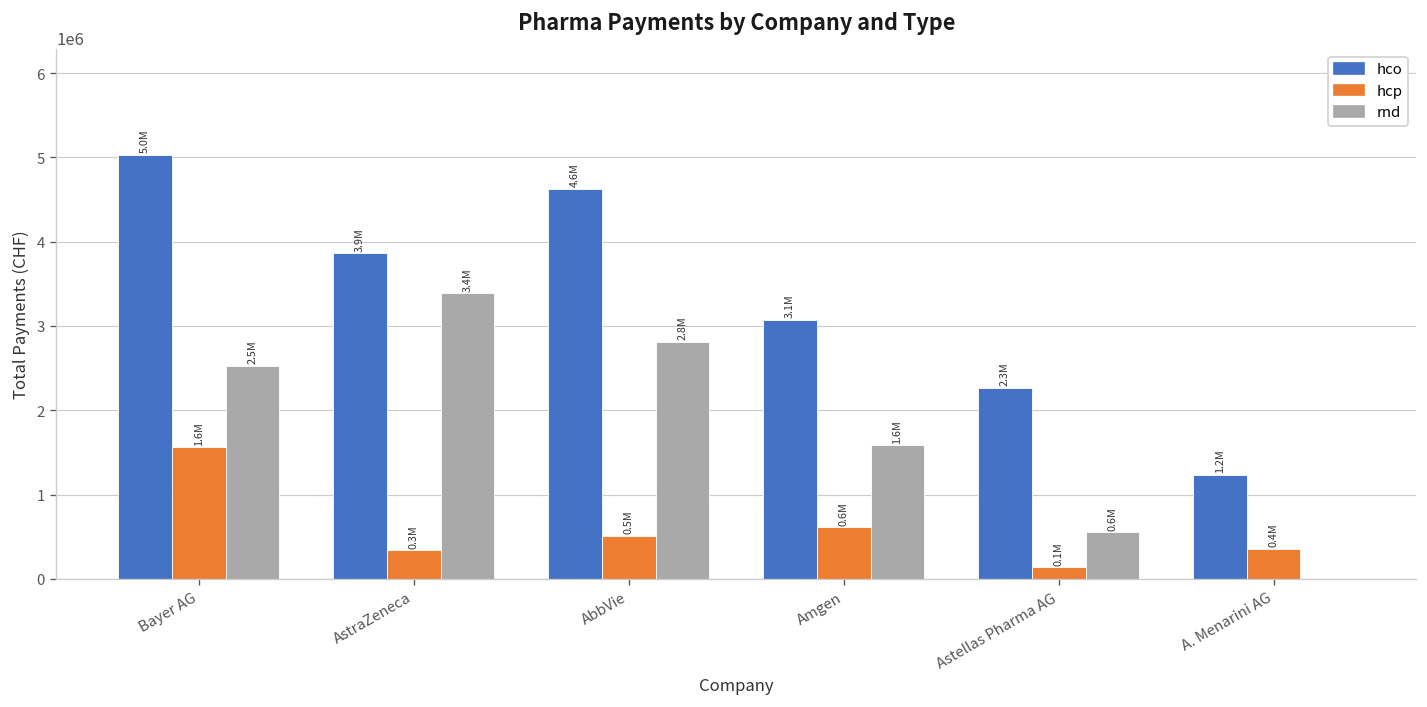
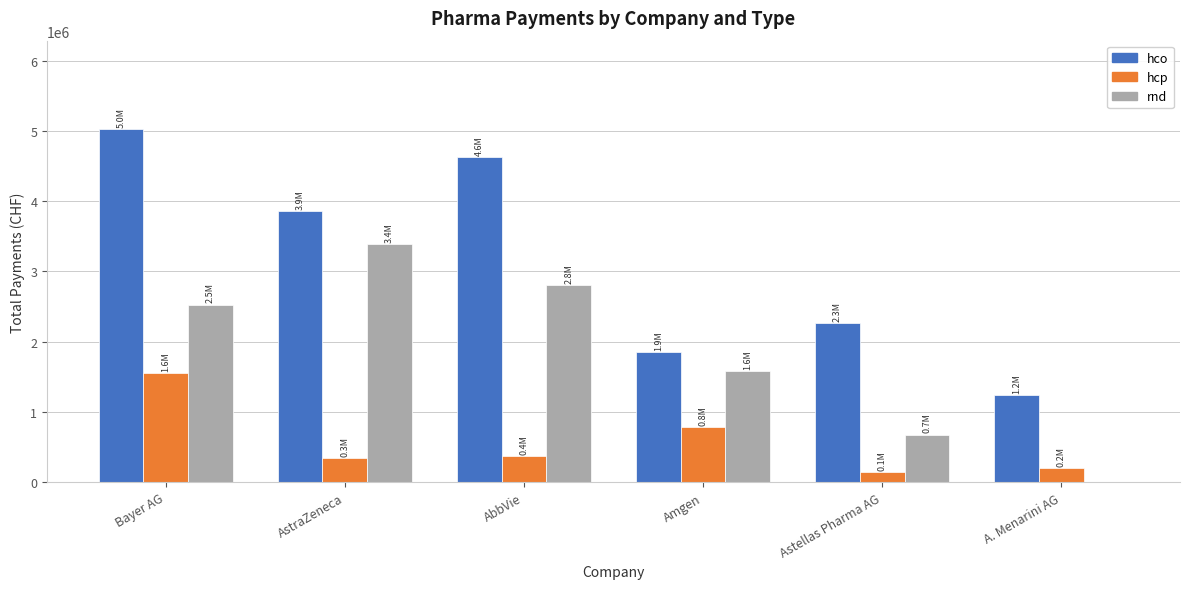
  {
    "hco": {
      "Bayer AG": "5.0M",
      "AstraZeneca": "3.9M",
      "AbbVie": "4.6M",
-     "Amgen": "3.1M",
+     "Amgen": "1.9M",
      "Astellas Pharma AG": "2.3M",
      "A. Menarini AG": "1.2M"
    },
    "hcp": {
      "Bayer AG": "1.6M",
      "AstraZeneca": "0.3M",
-     "AbbVie": "0.5M",
-     "Amgen": "0.6M",
+     "AbbVie": "0.4M",
+     "Amgen": "0.8M",
      "Astellas Pharma AG": "0.1M",
-     "A. Menarini AG": "0.4M"
+     "A. Menarini AG": "0.2M"
    },
    "rnd": {
      "Bayer AG": "2.5M",
      "AstraZeneca": "3.4M",
      "AbbVie": "2.8M",
      "Amgen": "1.6M",
-     "Astellas Pharma AG": "0.6M"
+     "Astellas Pharma AG": "0.7M"
    }
  }
